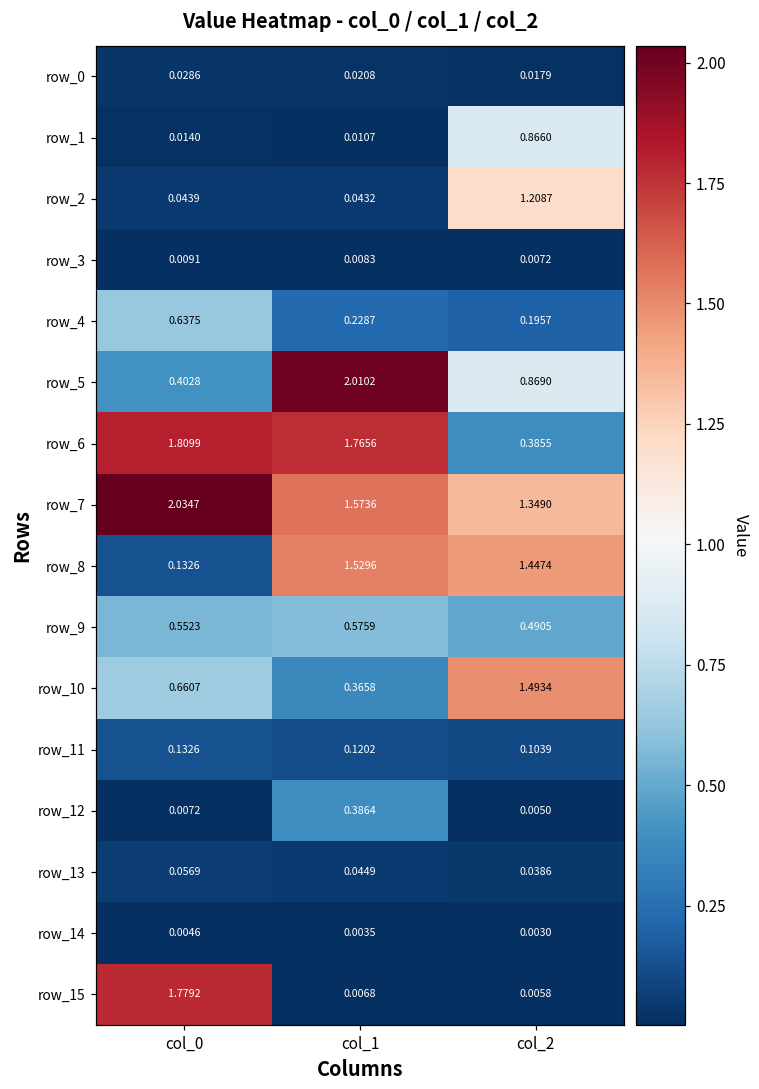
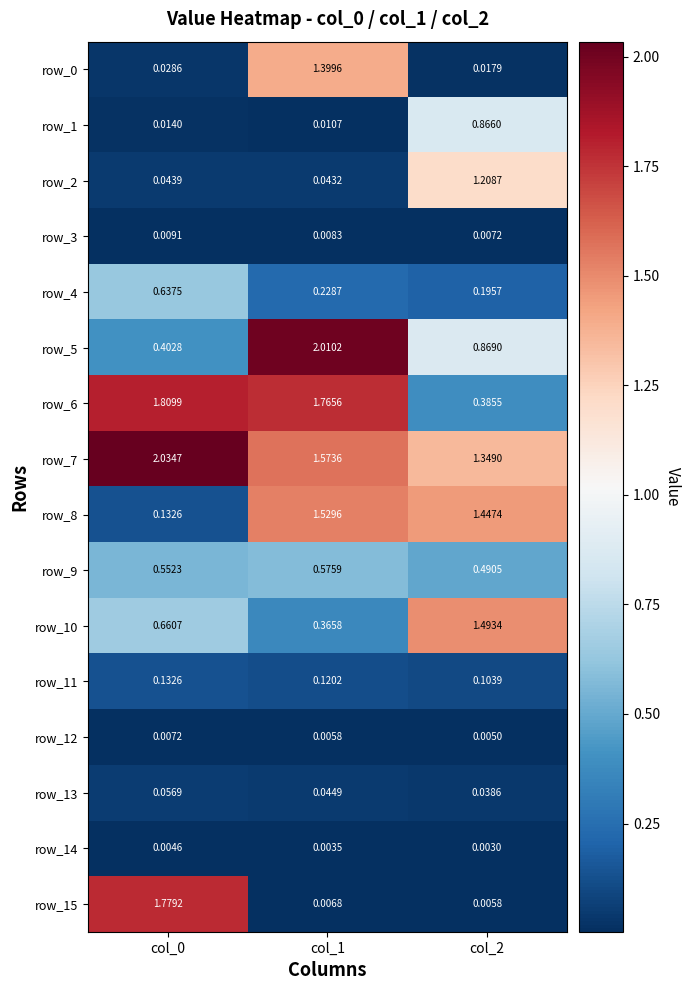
  {
    "row_0": {
      "col_0": 0.0286,
-     "col_1": 0.0208,
+     "col_1": 1.3996,
      "col_2": 0.0179
    },
    "row_1": {
      "col_0": 0.0140,
      "col_1": 0.0107,
      "col_2": 0.8660
    },
    "row_2": {
      "col_0": 0.0439,
      "col_1": 0.0432,
      "col_2": 1.2087
    },
    "row_3": {
      "col_0": 0.0091,
      "col_1": 0.0083,
      "col_2": 0.0072
    },
    "row_4": {
      "col_0": 0.6375,
      "col_1": 0.2287,
      "col_2": 0.1957
    },
    "row_5": {
      "col_0": 0.4028,
      "col_1": 2.0102,
      "col_2": 0.8690
    },
    "row_6": {
      "col_0": 1.8099,
      "col_1": 1.7656,
      "col_2": 0.3855
    },
    "row_7": {
      "col_0": 2.0347,
      "col_1": 1.5736,
      "col_2": 1.3490
    },
    "row_8": {
      "col_0": 0.1326,
      "col_1": 1.5296,
      "col_2": 1.4474
    },
    "row_9": {
      "col_0": 0.5523,
      "col_1": 0.5759,
      "col_2": 0.4905
    },
    "row_10": {
      "col_0": 0.6607,
      "col_1": 0.3658,
      "col_2": 1.4934
    },
    "row_11": {
      "col_0": 0.1326,
      "col_1": 0.1202,
      "col_2": 0.1039
    },
    "row_12": {
      "col_0": 0.0072,
-     "col_1": 0.3864,
+     "col_1": 0.0058,
      "col_2": 0.0050
    },
    "row_13": {
      "col_0": 0.0569,
      "col_1": 0.0449,
      "col_2": 0.0386
    },
    "row_14": {
      "col_0": 0.0046,
      "col_1": 0.0035,
      "col_2": 0.0030
    },
    "row_15": {
      "col_0": 1.7792,
      "col_1": 0.0068,
      "col_2": 0.0058
    }
  }
